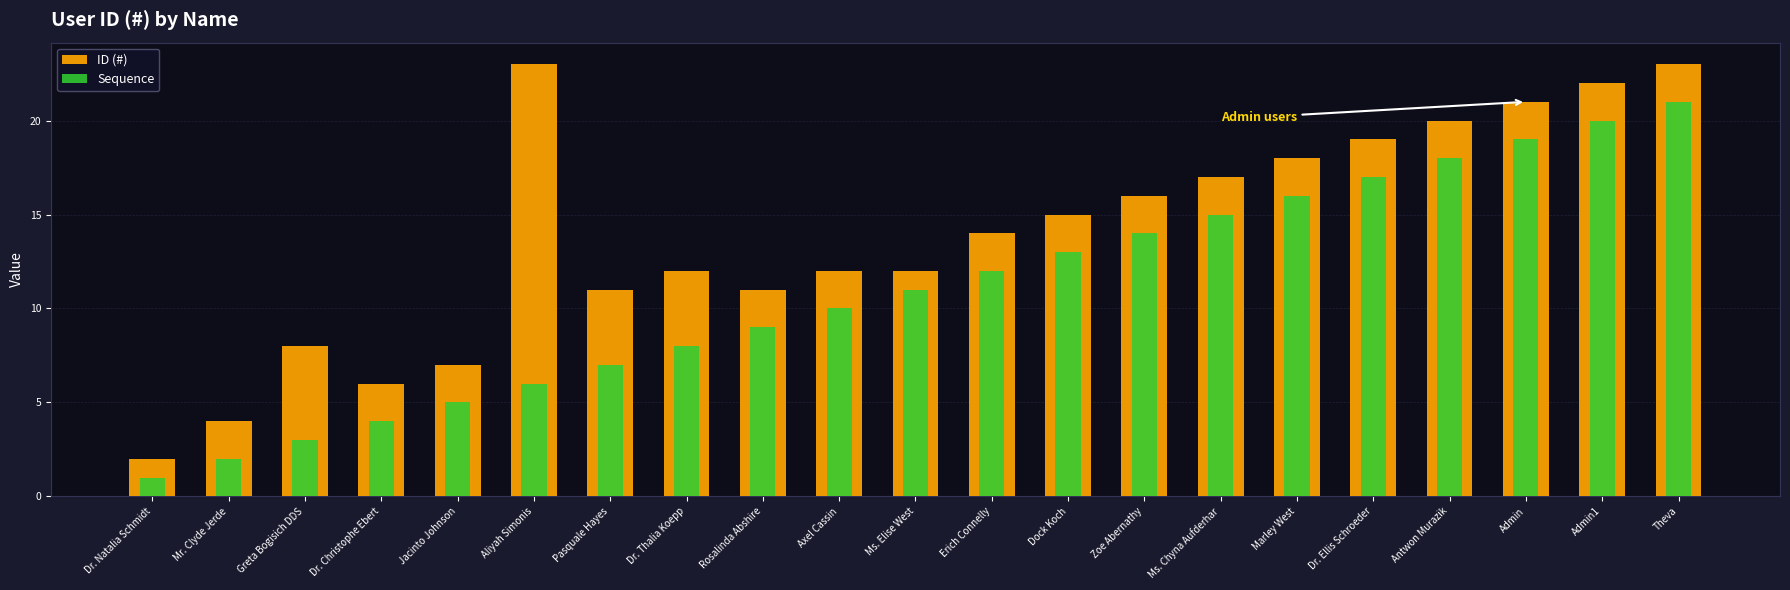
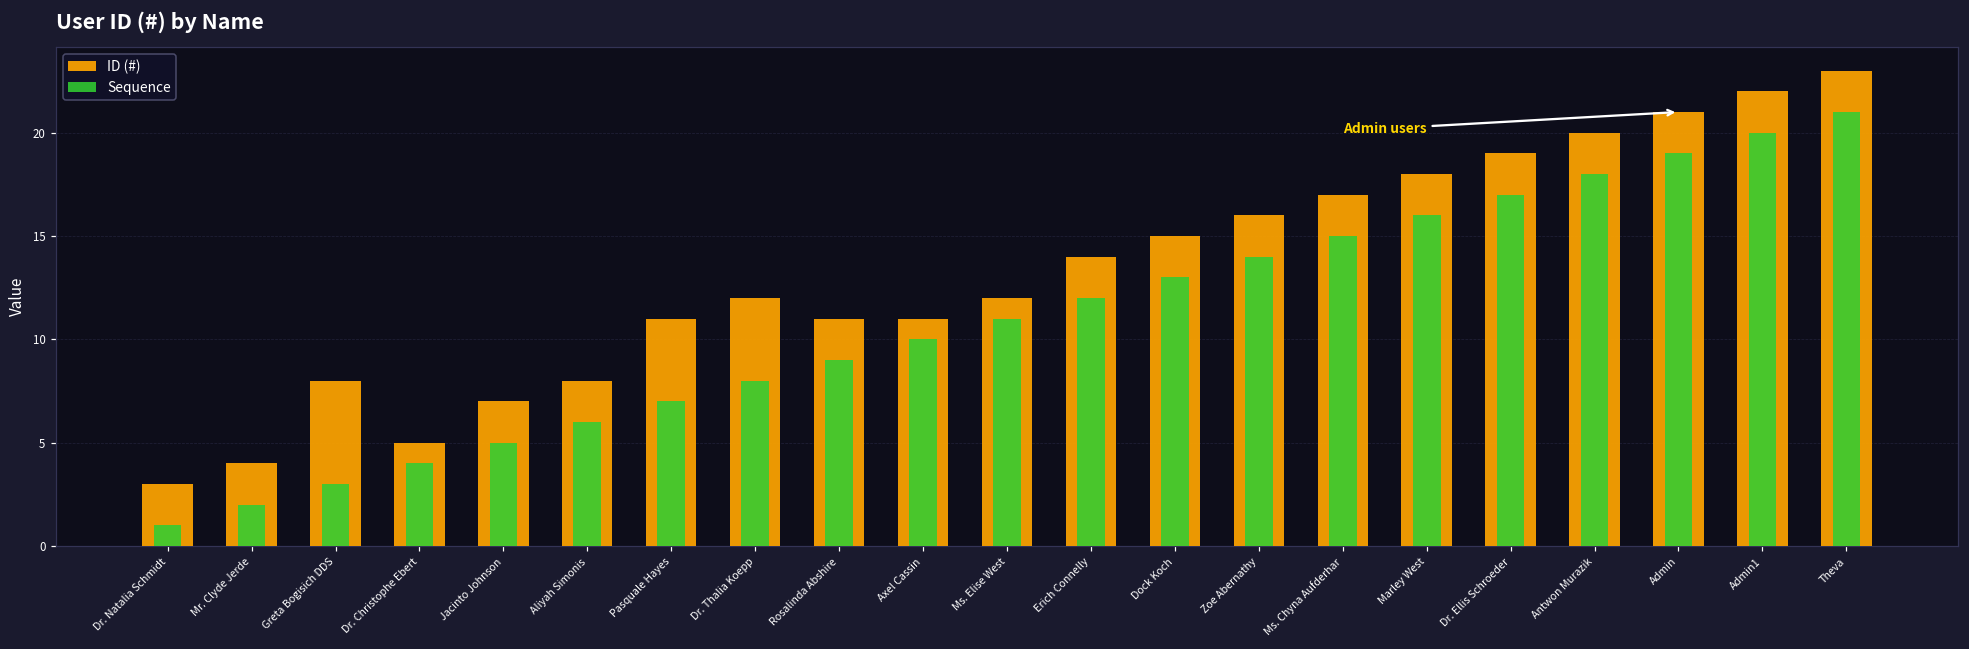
  {
    "ID (#)": {
-     "Dr. Natalia Schmidt": 2,
+     "Dr. Natalia Schmidt": 3,
      "Mr. Clyde Jerde": 4,
      "Greta Bogisich DDS": 8,
-     "Dr. Christophe Ebert": 6,
+     "Dr. Christophe Ebert": 5,
      "Jacinto Johnson": 7,
-     "Aliyah Simonis": 23,
+     "Aliyah Simonis": 8,
      "Pasquale Hayes": 11,
      "Dr. Thalia Koepp": 12,
      "Rosalinda Abshire": 11,
-     "Axel Cassin": 12,
+     "Axel Cassin": 11,
      "Ms. Elise West": 12,
      "Erich Connelly": 14,
      "Dock Koch": 15,
      "Zoe Abernathy": 16,
      "Ms. Chyna Aufderhar": 17,
      "Marley West": 18,
      "Dr. Ellis Schroeder": 19,
      "Antwon Murazik": 20,
      "Admin": 21,
      "Admin1": 22,
      "Theva": 23
    }
  }
